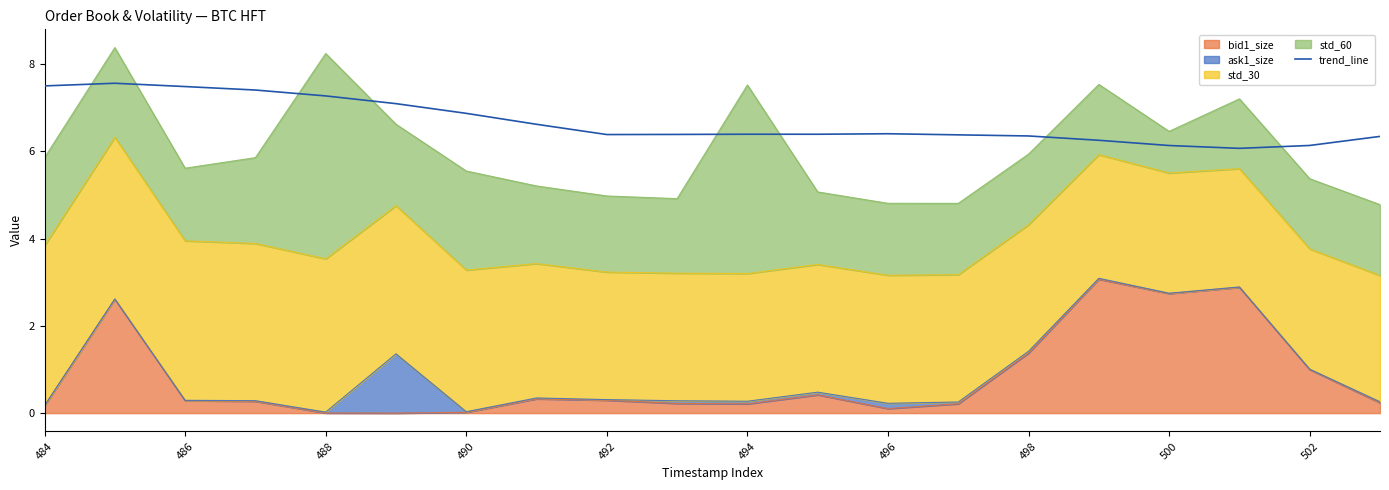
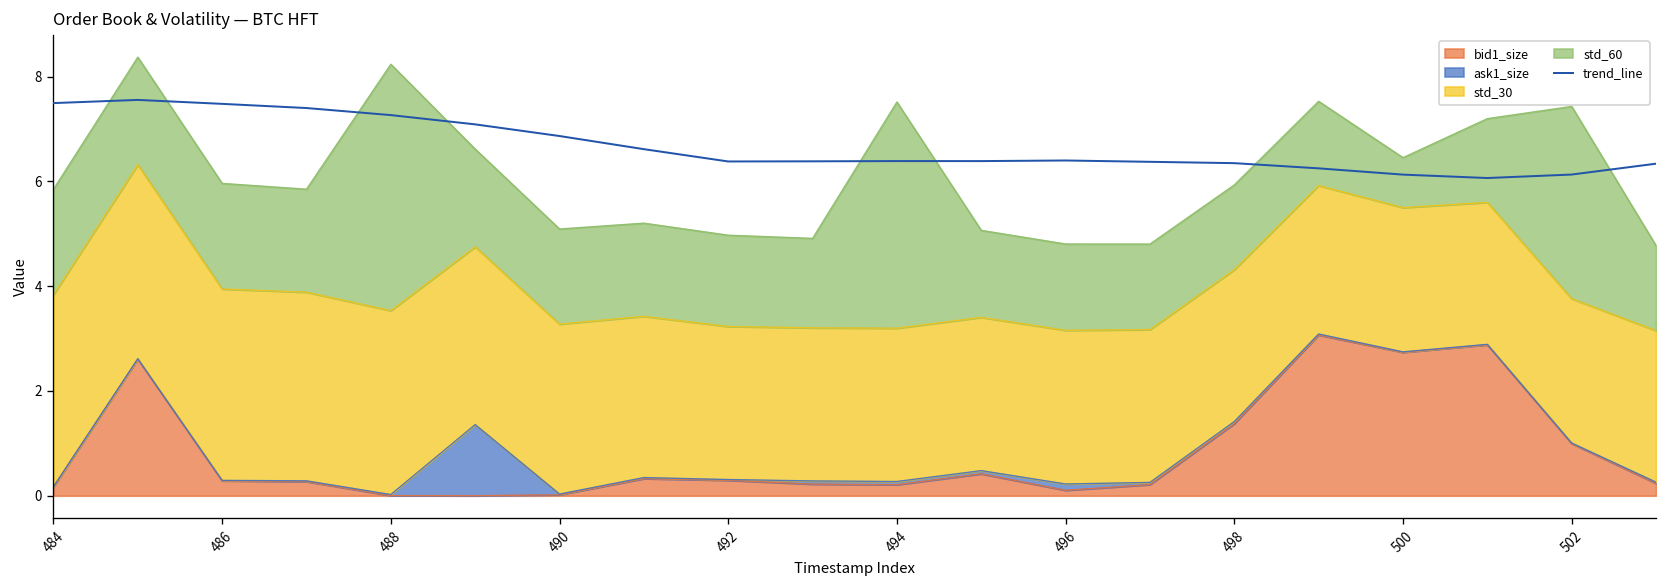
  {
    "bid1_size": {
      "494": 0.2,
      "496": 0.1
    },
    "std_30": {
      "484": 3.7,
      "486": 3.7,
      "488": 3.5,
      "490": 3.2,
      "492": 2.9,
      "494": 2.9,
      "496": 2.9,
      "498": 2.9,
      "500": 2.8,
      "502": 2.8
    },
    "std_60": {
      "484": 2.0,
-     "486": 1.7,
+     "486": 2.0,
      "488": 4.7,
-     "490": 2.3,
+     "490": 1.8,
      "492": 1.7,
      "494": 4.3,
      "496": 1.6,
      "498": 1.6,
      "500": 1.0,
-     "502": 1.6
+     "502": 3.7
    }
  }
